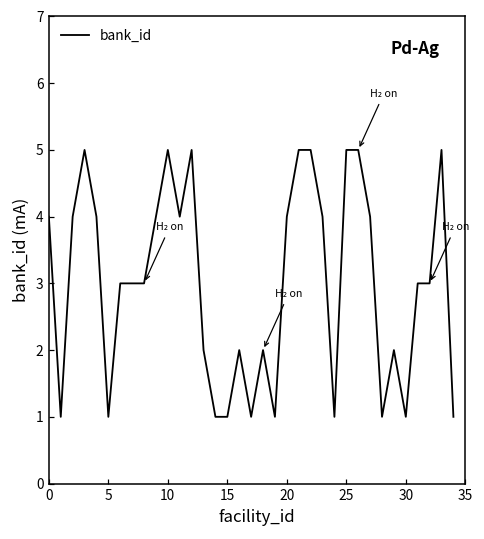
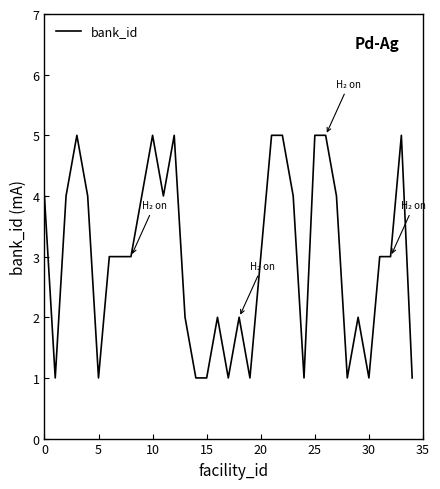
  {
    "0": 4,
    "5": 1,
    "10": 5,
    "15": 1,
-   "20": 4,
+   "20": 3,
    "25": 5,
    "30": 1
  }
